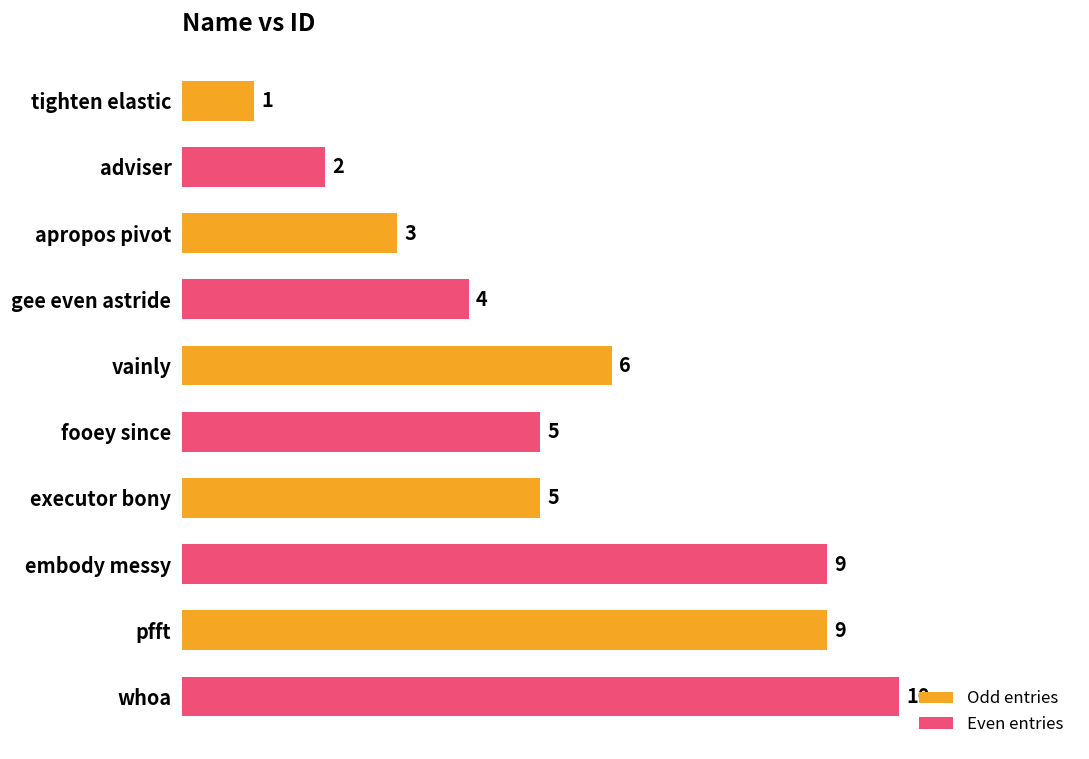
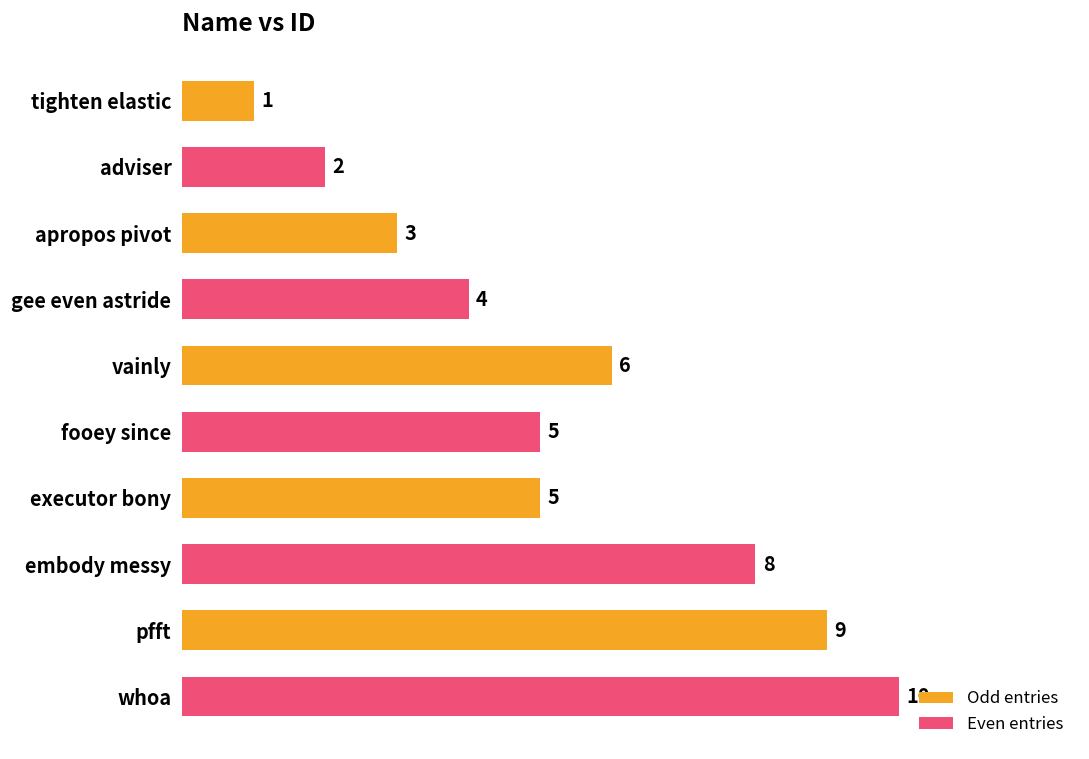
  {
    "tighten elastic": 1,
    "adviser": 2,
    "apropos pivot": 3,
    "gee even astride": 4,
    "vainly": 6,
    "fooey since": 5,
    "executor bony": 5,
-   "embody messy": 9,
+   "embody messy": 8,
    "pfft": 9,
    "whoa": 10
  }
